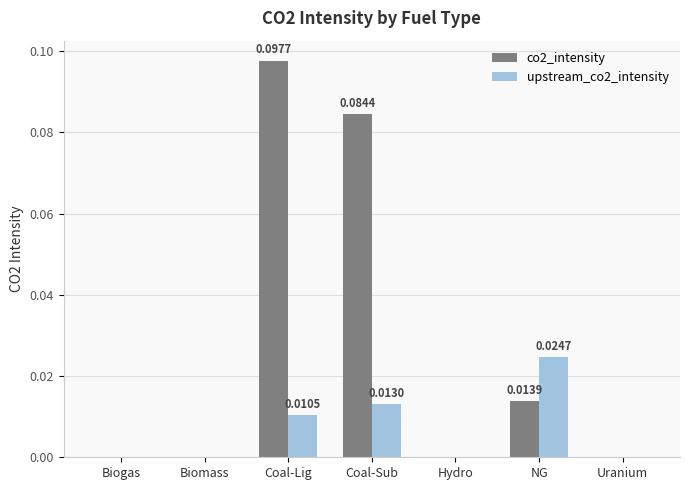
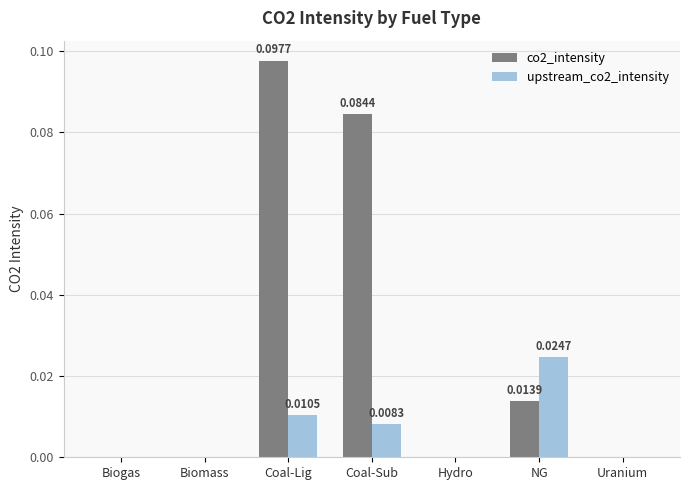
  {
    "co2_intensity": {
      "Coal-Lig": 0.0977,
      "Coal-Sub": 0.0844,
      "NG": 0.0139
    },
    "upstream_co2_intensity": {
      "Coal-Lig": 0.0105,
-     "Coal-Sub": 0.0130,
+     "Coal-Sub": 0.0083,
      "NG": 0.0247
    }
  }
